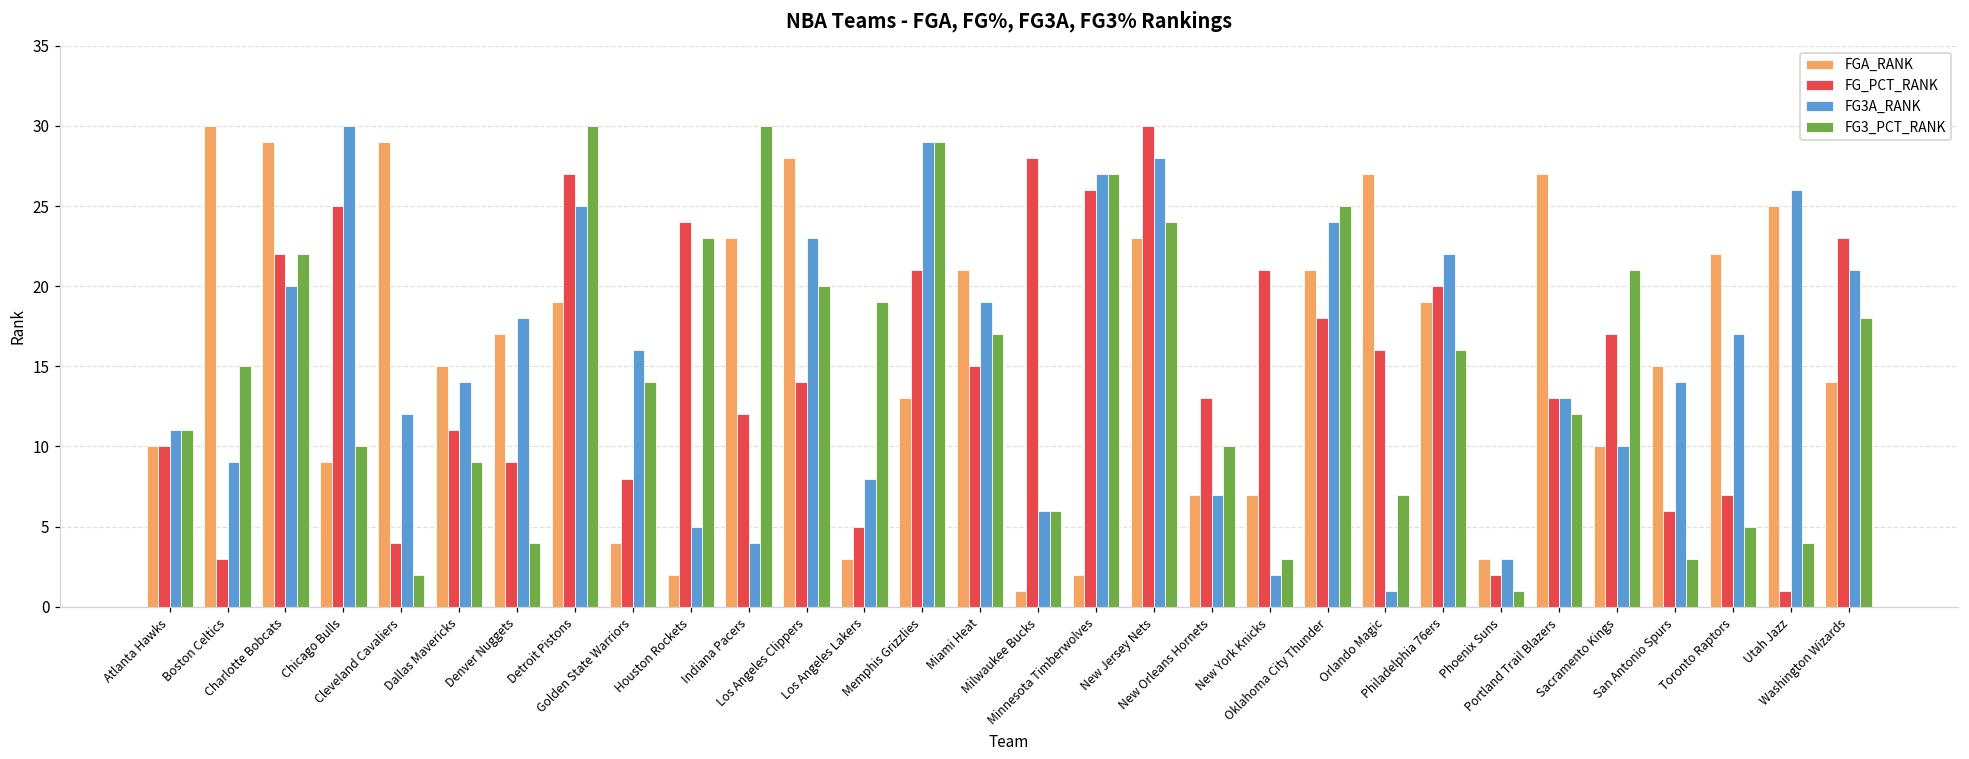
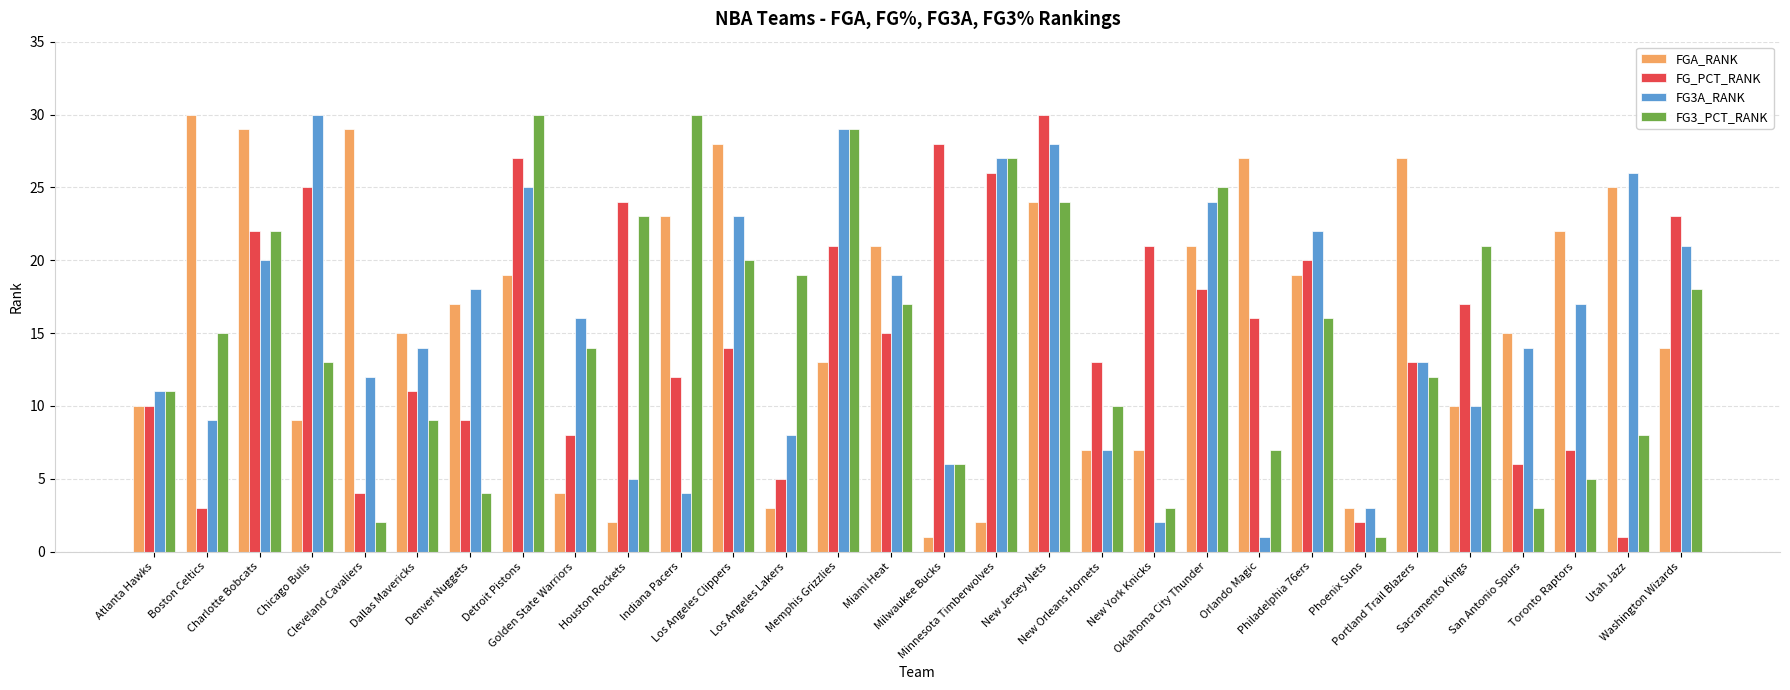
  {
    "FGA_RANK": {
      "Atlanta Hawks": 10,
      "Boston Celtics": 30,
      "Charlotte Bobcats": 29,
      "Chicago Bulls": 9,
      "Cleveland Cavaliers": 29,
      "Dallas Mavericks": 15,
      "Denver Nuggets": 17,
      "Detroit Pistons": 19,
      "Golden State Warriors": 4,
      "Houston Rockets": 2,
      "Indiana Pacers": 23,
      "Los Angeles Clippers": 28,
      "Los Angeles Lakers": 3,
      "Memphis Grizzlies": 13,
      "Miami Heat": 21,
      "Milwaukee Bucks": 1,
      "Minnesota Timberwolves": 2,
-     "New Jersey Nets": 23,
+     "New Jersey Nets": 24,
      "New Orleans Hornets": 7,
      "New York Knicks": 7,
      "Oklahoma City Thunder": 21,
      "Orlando Magic": 27,
      "Philadelphia 76ers": 19,
      "Phoenix Suns": 3,
      "Portland Trail Blazers": 27,
      "Sacramento Kings": 10,
      "San Antonio Spurs": 15,
      "Toronto Raptors": 22,
      "Utah Jazz": 25,
      "Washington Wizards": 14
    },
    "FG_PCT_RANK": {
      "Atlanta Hawks": 10,
      "Boston Celtics": 3,
      "Charlotte Bobcats": 22,
      "Chicago Bulls": 25,
      "Cleveland Cavaliers": 4,
      "Dallas Mavericks": 11,
      "Denver Nuggets": 9,
      "Detroit Pistons": 27,
      "Golden State Warriors": 8,
      "Houston Rockets": 24,
      "Indiana Pacers": 12,
      "Los Angeles Clippers": 14,
      "Los Angeles Lakers": 5,
      "Memphis Grizzlies": 21,
      "Miami Heat": 15,
      "Milwaukee Bucks": 28,
      "Minnesota Timberwolves": 26,
      "New Jersey Nets": 30,
      "New Orleans Hornets": 13,
      "New York Knicks": 21,
      "Oklahoma City Thunder": 18,
      "Orlando Magic": 16,
      "Philadelphia 76ers": 20,
      "Phoenix Suns": 2,
      "Portland Trail Blazers": 13,
      "Sacramento Kings": 17,
      "San Antonio Spurs": 6,
      "Toronto Raptors": 7,
      "Utah Jazz": 1,
      "Washington Wizards": 23
    },
    "FG3A_RANK": {
      "Atlanta Hawks": 11,
      "Boston Celtics": 9,
      "Charlotte Bobcats": 20,
      "Chicago Bulls": 30,
      "Cleveland Cavaliers": 12,
      "Dallas Mavericks": 14,
      "Denver Nuggets": 18,
      "Detroit Pistons": 25,
      "Golden State Warriors": 16,
      "Houston Rockets": 5,
      "Indiana Pacers": 4,
      "Los Angeles Clippers": 23,
      "Los Angeles Lakers": 8,
      "Memphis Grizzlies": 29,
      "Miami Heat": 19,
      "Milwaukee Bucks": 6,
      "Minnesota Timberwolves": 27,
      "New Jersey Nets": 28,
      "New Orleans Hornets": 7,
      "New York Knicks": 2,
      "Oklahoma City Thunder": 24,
      "Orlando Magic": 1,
      "Philadelphia 76ers": 22,
      "Phoenix Suns": 3,
      "Portland Trail Blazers": 13,
      "Sacramento Kings": 10,
      "San Antonio Spurs": 14,
      "Toronto Raptors": 17,
      "Utah Jazz": 26,
      "Washington Wizards": 21
    },
    "FG3_PCT_RANK": {
      "Atlanta Hawks": 11,
      "Boston Celtics": 15,
      "Charlotte Bobcats": 22,
-     "Chicago Bulls": 10,
+     "Chicago Bulls": 13,
      "Cleveland Cavaliers": 2,
      "Dallas Mavericks": 9,
      "Denver Nuggets": 4,
      "Detroit Pistons": 30,
      "Golden State Warriors": 14,
      "Houston Rockets": 23,
      "Indiana Pacers": 30,
      "Los Angeles Clippers": 20,
      "Los Angeles Lakers": 19,
      "Memphis Grizzlies": 29,
      "Miami Heat": 17,
      "Milwaukee Bucks": 6,
      "Minnesota Timberwolves": 27,
      "New Jersey Nets": 24,
      "New Orleans Hornets": 10,
      "New York Knicks": 3,
      "Oklahoma City Thunder": 25,
      "Orlando Magic": 7,
      "Philadelphia 76ers": 16,
      "Phoenix Suns": 1,
      "Portland Trail Blazers": 12,
      "Sacramento Kings": 21,
      "San Antonio Spurs": 3,
      "Toronto Raptors": 5,
-     "Utah Jazz": 4,
+     "Utah Jazz": 8,
      "Washington Wizards": 18
    }
  }
